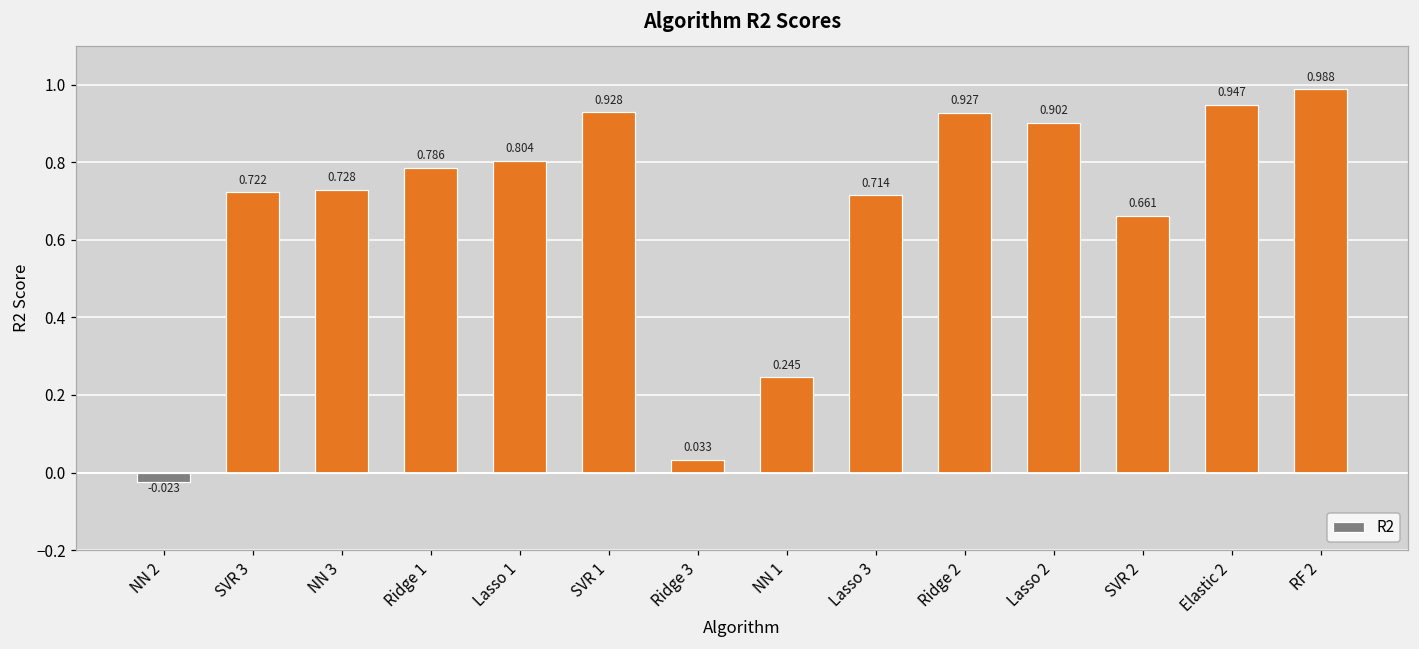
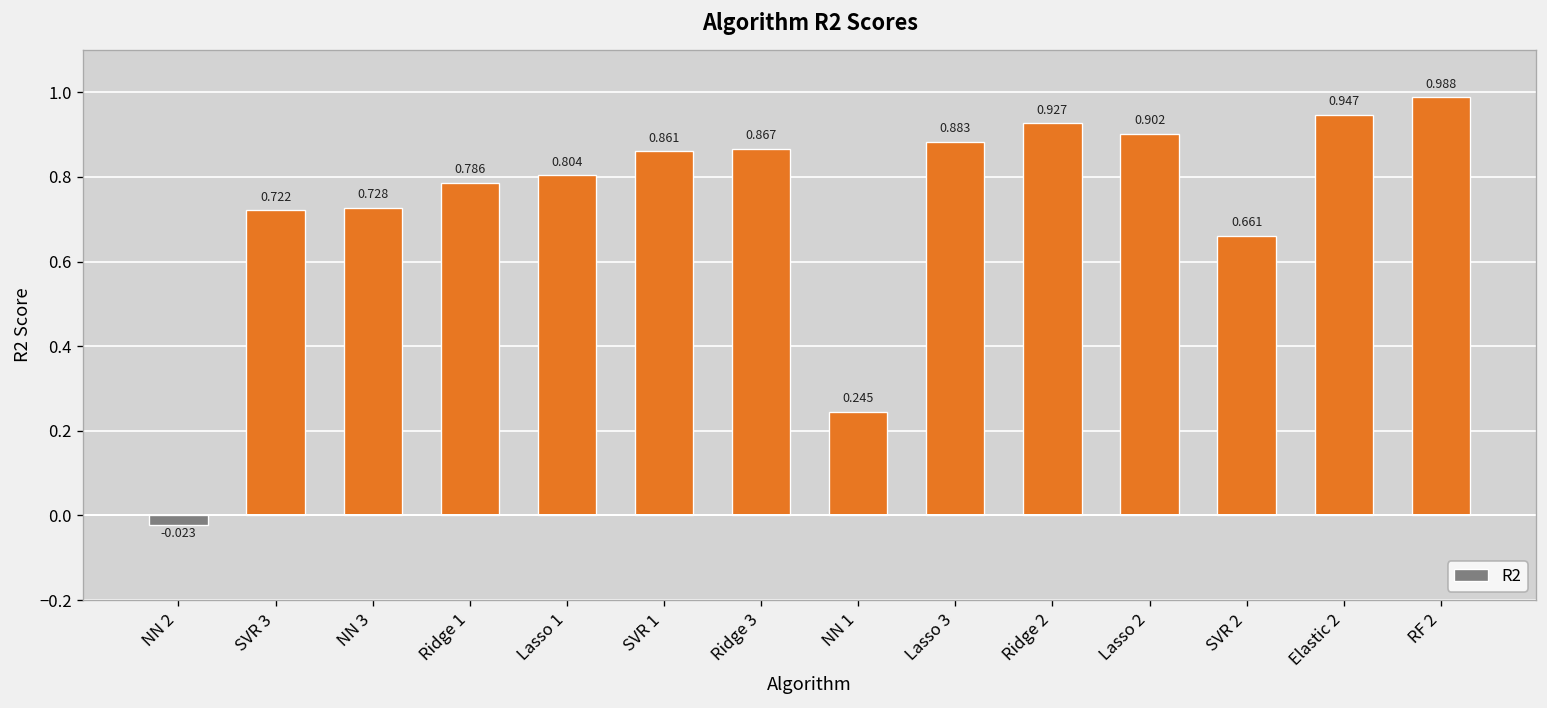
  {
    "NN 2": -0.023,
    "SVR 3": 0.722,
    "NN 3": 0.728,
    "Ridge 1": 0.786,
    "Lasso 1": 0.804,
-   "SVR 1": 0.928,
-   "Ridge 3": 0.033,
+   "SVR 1": 0.861,
+   "Ridge 3": 0.867,
    "NN 1": 0.245,
-   "Lasso 3": 0.714,
+   "Lasso 3": 0.883,
    "Ridge 2": 0.927,
    "Lasso 2": 0.902,
    "SVR 2": 0.661,
    "Elastic 2": 0.947,
    "RF 2": 0.988
  }
